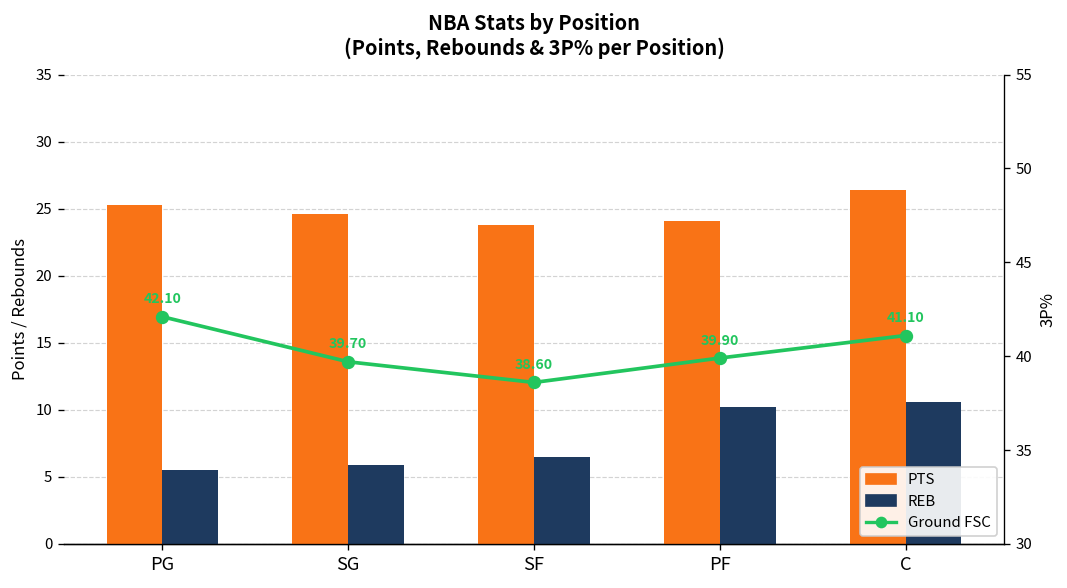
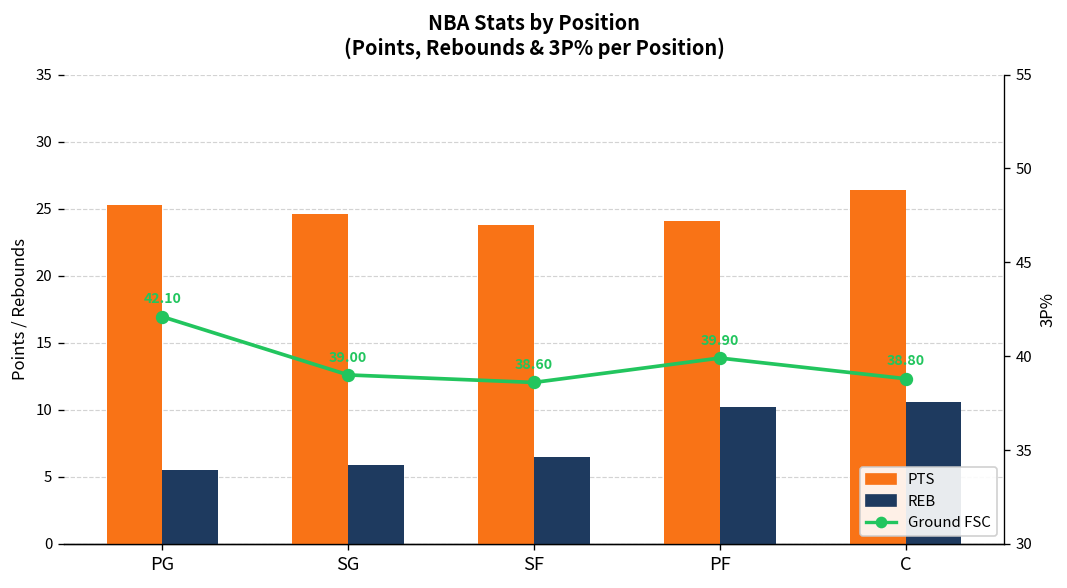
  {
    "Ground FSC": {
      "PG": 42.10,
-     "SG": 39.70,
+     "SG": 39.00,
      "SF": 38.60,
      "PF": 39.90,
-     "C": 41.10
+     "C": 38.80
    }
  }
